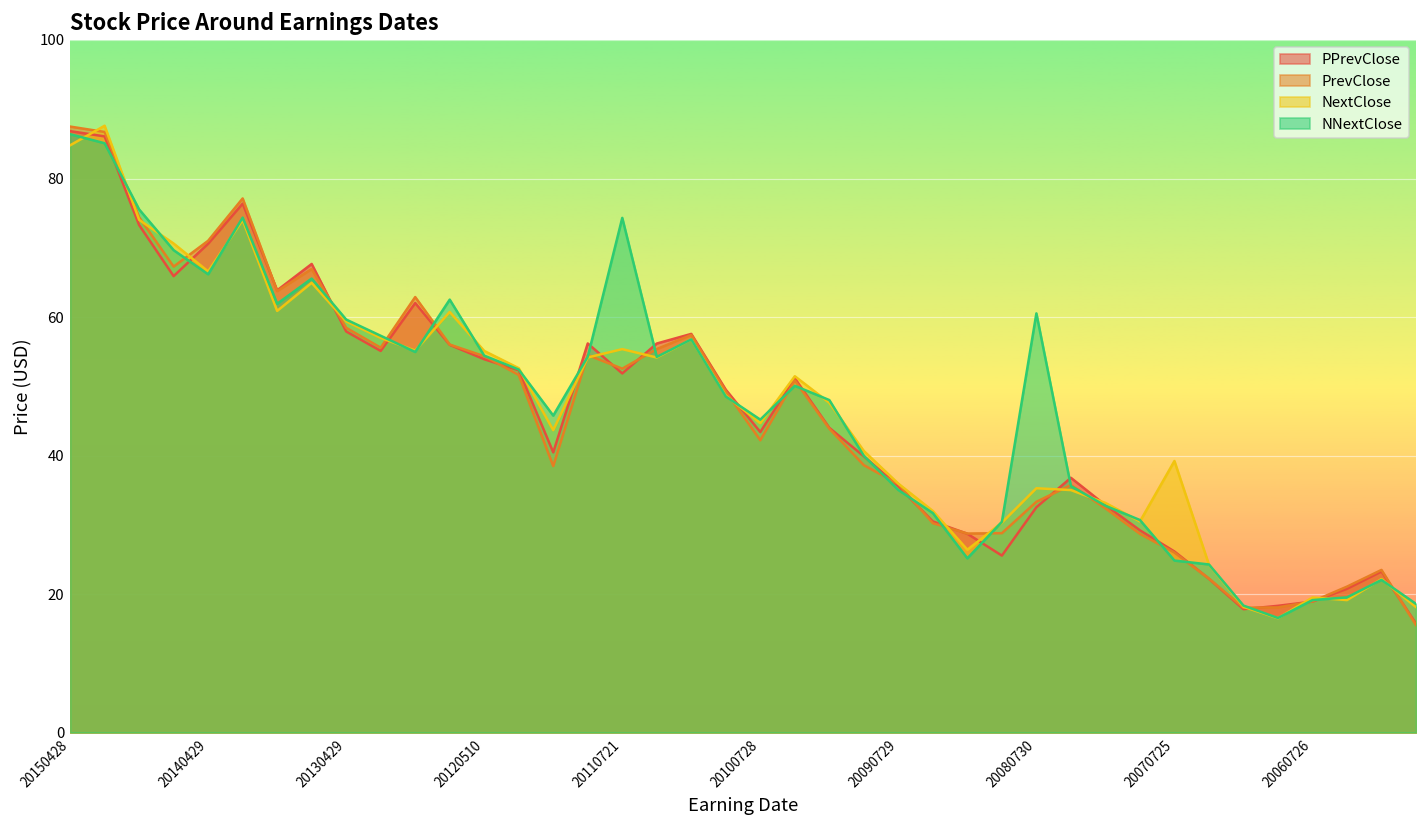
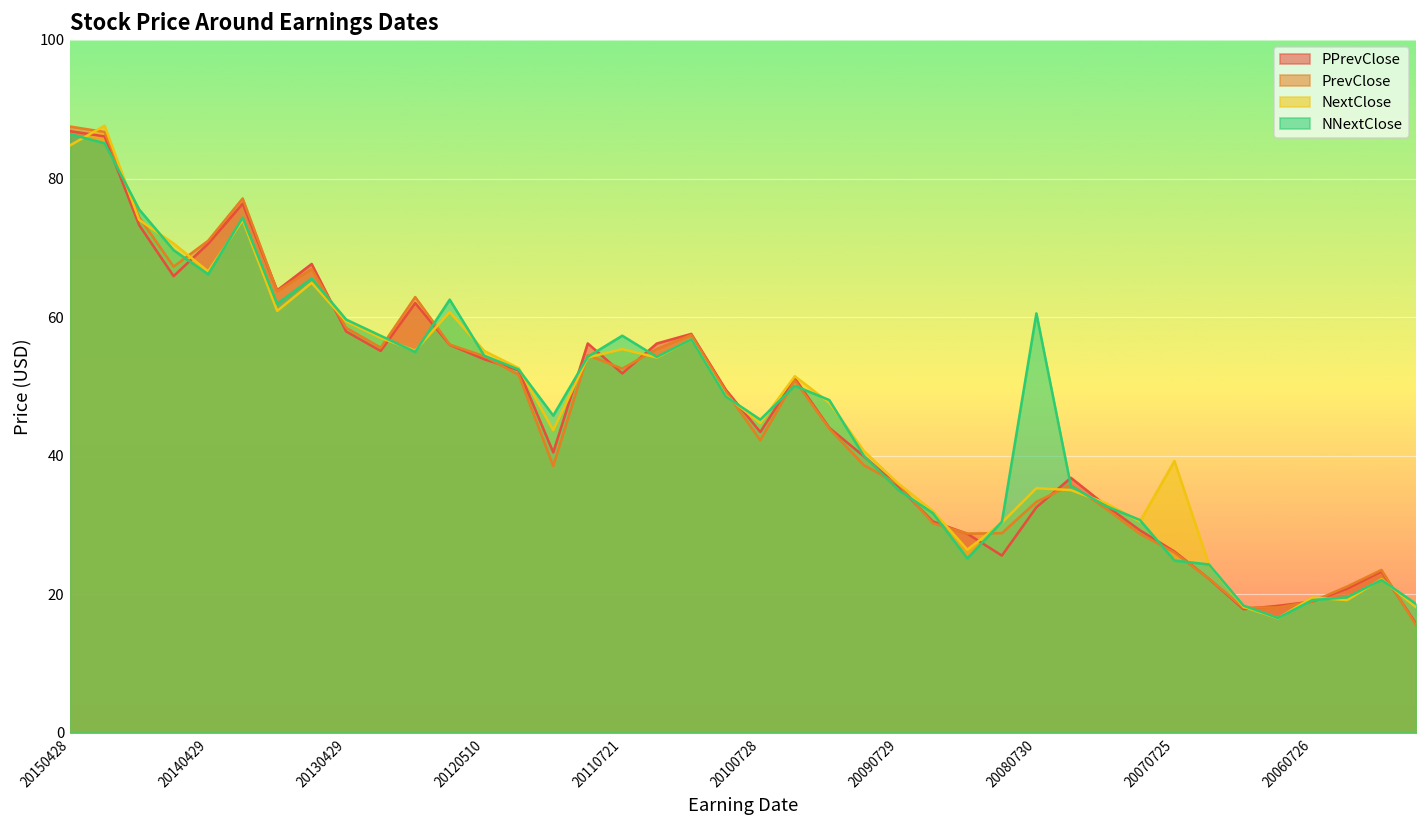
  {
    "NextClose": {
      "20150428": 85,
      "20120510": 55,
      "20110721": 55,
      "20100728": 45,
      "20080730": 35,
      "20070725": 39
    },
    "NNextClose": {
-     "20110721": 74,
+     "20110721": 57,
      "20100728": 45,
      "20090729": 35,
      "20080730": 61,
      "20070725": 25
    }
  }
